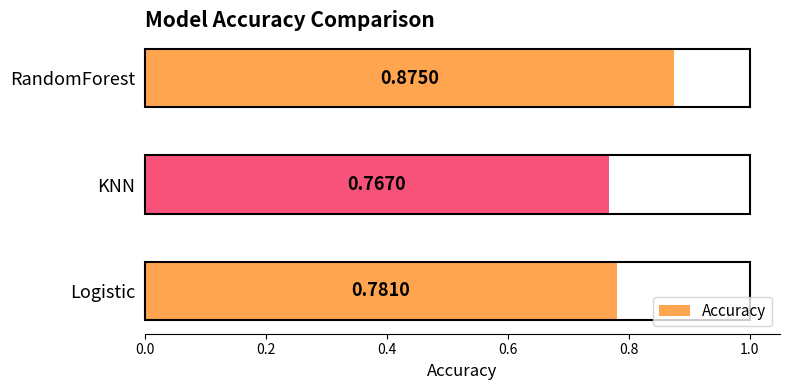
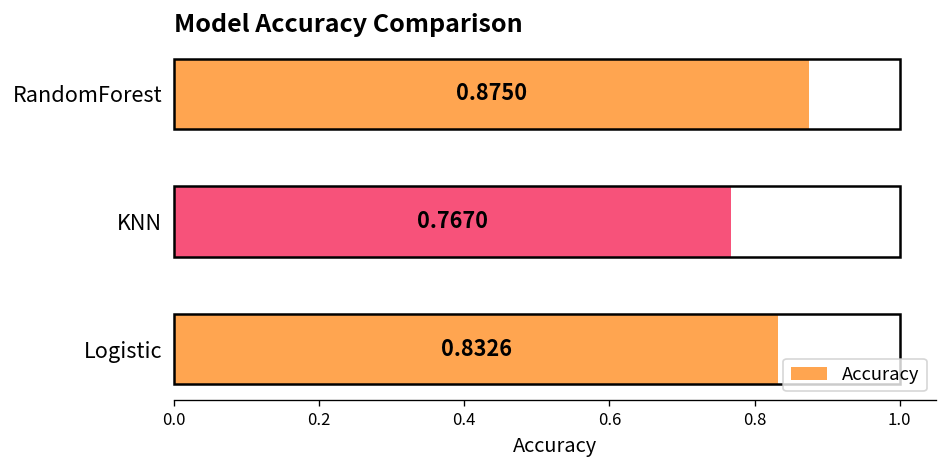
  {
    "RandomForest": 0.8750,
    "KNN": 0.7670,
-   "Logistic": 0.7810
+   "Logistic": 0.8326
  }
